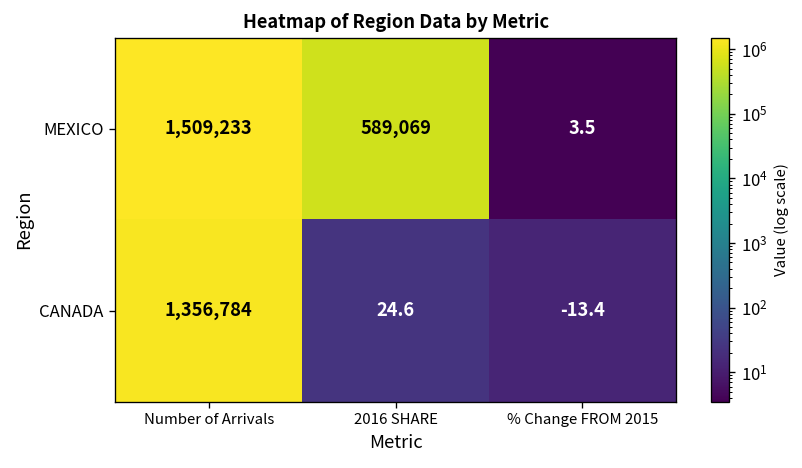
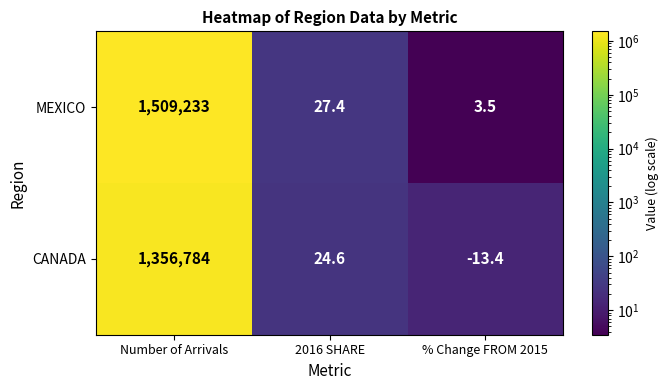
  {
    "MEXICO": {
      "Number of Arrivals": "1,509,233",
-     "2016 SHARE": "589,069",
+     "2016 SHARE": "27.4",
      "% Change FROM 2015": "3.5"
    },
    "CANADA": {
      "Number of Arrivals": "1,356,784",
      "2016 SHARE": "24.6",
      "% Change FROM 2015": "-13.4"
    }
  }
